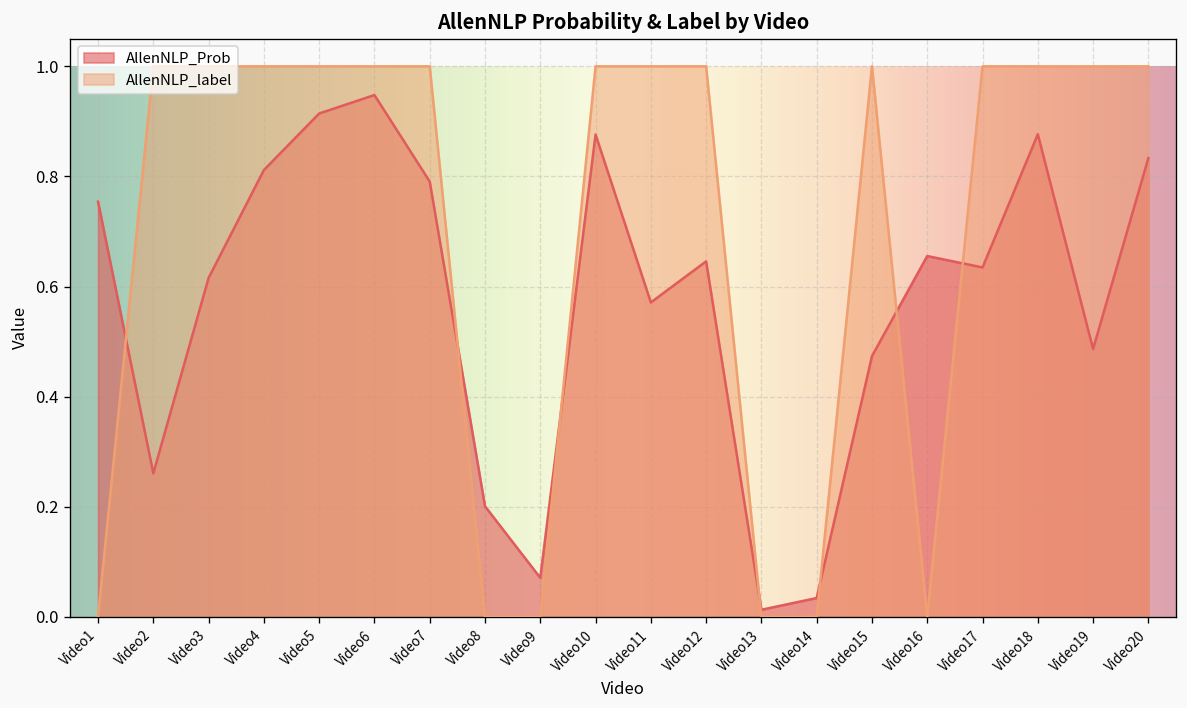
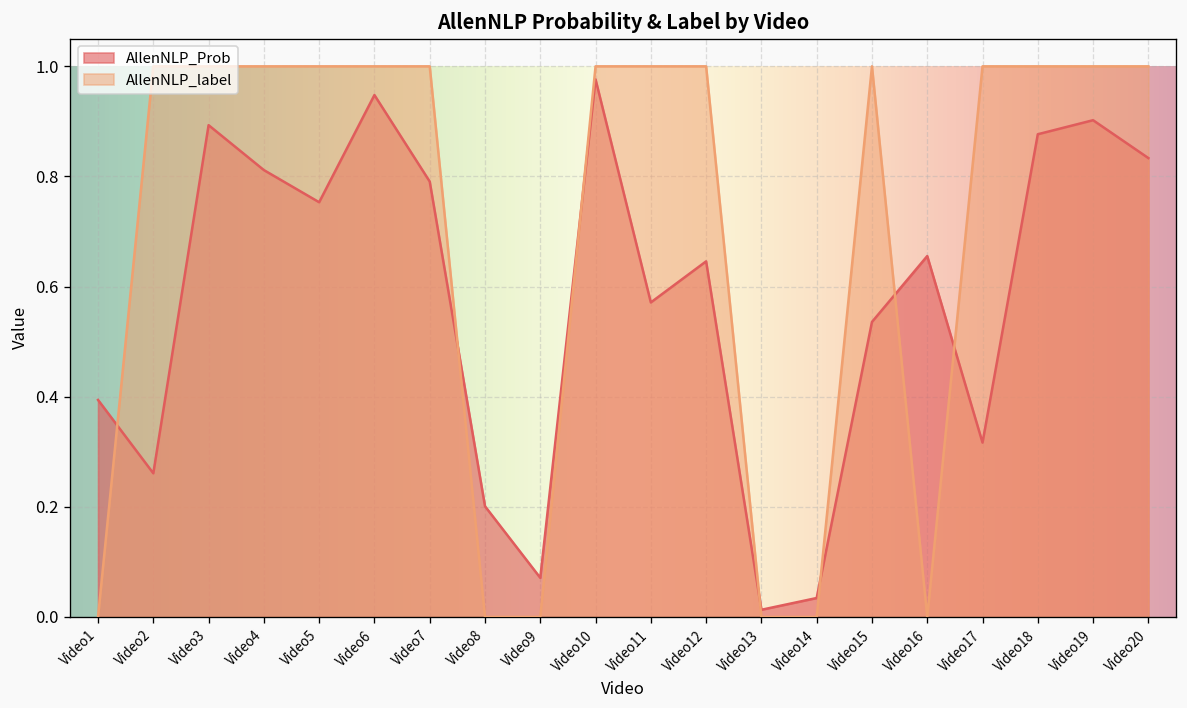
  {
    "AllenNLP_Prob": {
-     "Video1": 0.75,
+     "Video1": 0.39,
      "Video2": 0.26,
-     "Video3": 0.62,
+     "Video3": 0.89,
      "Video4": 0.81,
-     "Video5": 0.91,
+     "Video5": 0.75,
      "Video6": 0.95,
      "Video7": 0.79,
      "Video8": 0.20,
      "Video9": 0.07,
-     "Video10": 0.88,
+     "Video10": 0.98,
      "Video11": 0.57,
      "Video12": 0.65,
      "Video13": 0.01,
      "Video14": 0.03,
-     "Video15": 0.47,
+     "Video15": 0.54,
      "Video16": 0.66,
-     "Video17": 0.63,
+     "Video17": 0.32,
      "Video18": 0.88,
-     "Video19": 0.49,
+     "Video19": 0.90,
      "Video20": 0.83
    },
    "AllenNLP_label": {
      "Video1": 0.00,
      "Video4": 1.00,
      "Video5": 1.00,
      "Video6": 1.00,
      "Video7": 1.00,
      "Video8": 0.00,
      "Video9": 0.00,
      "Video10": 1.00,
      "Video11": 1.00,
      "Video12": 1.00,
      "Video13": 0.00,
      "Video14": 0.00,
      "Video15": 1.00,
      "Video16": 0.00,
      "Video17": 1.00,
      "Video18": 1.00,
      "Video19": 1.00,
      "Video20": 1.00
    }
  }
